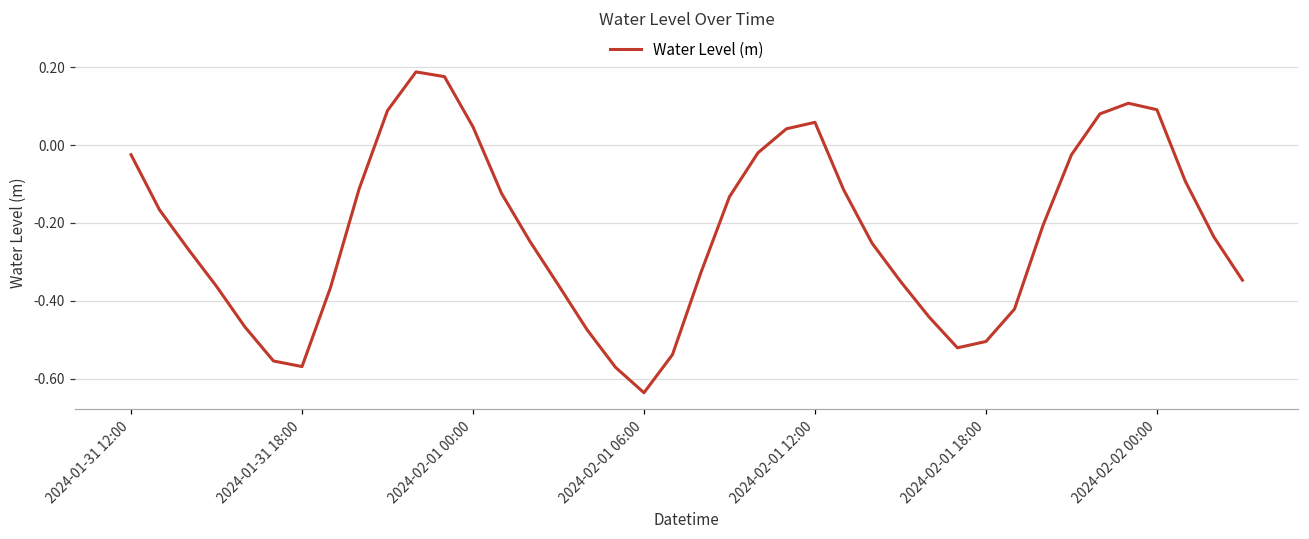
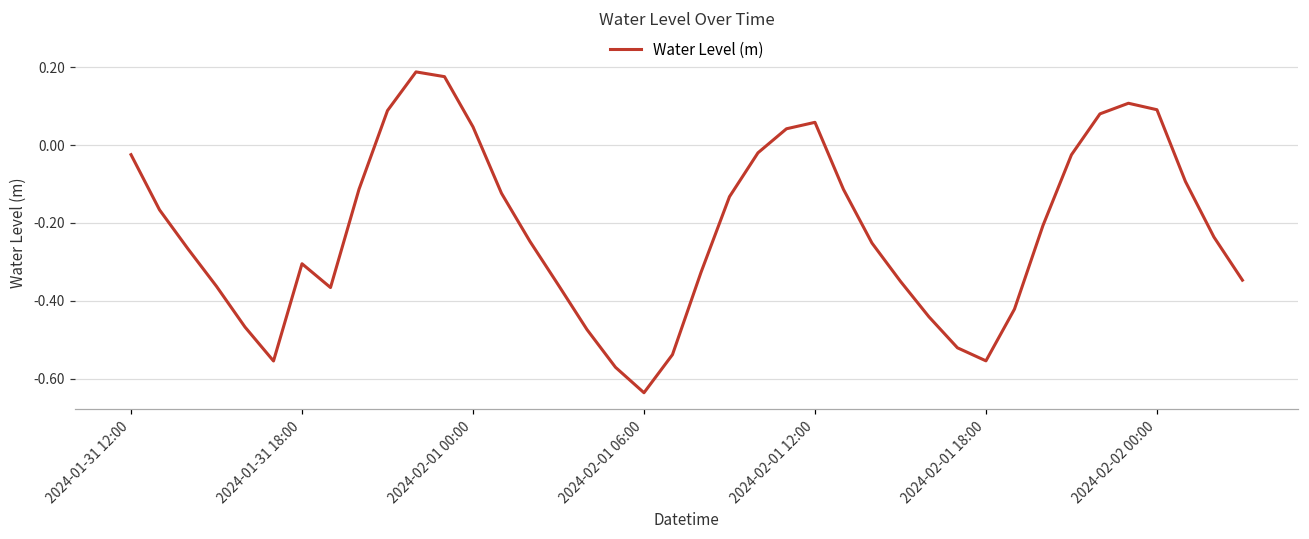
  {
    "2024-01-31 12:00": -0.02,
-   "2024-01-31 18:00": -0.57,
+   "2024-01-31 18:00": -0.30,
    "2024-02-01 00:00": 0.05,
    "2024-02-01 06:00": -0.64,
    "2024-02-01 12:00": 0.06,
-   "2024-02-01 18:00": -0.50,
+   "2024-02-01 18:00": -0.55,
    "2024-02-02 00:00": 0.09
  }
